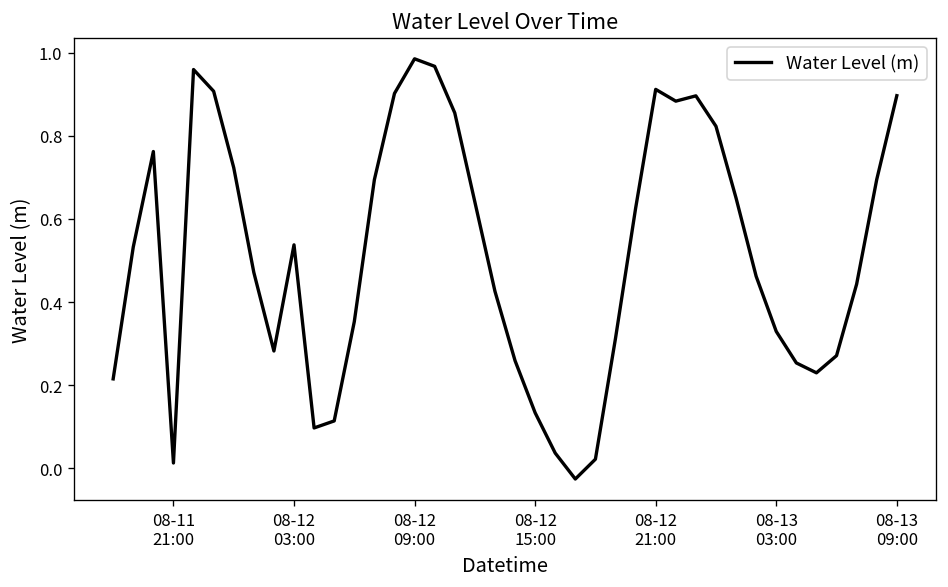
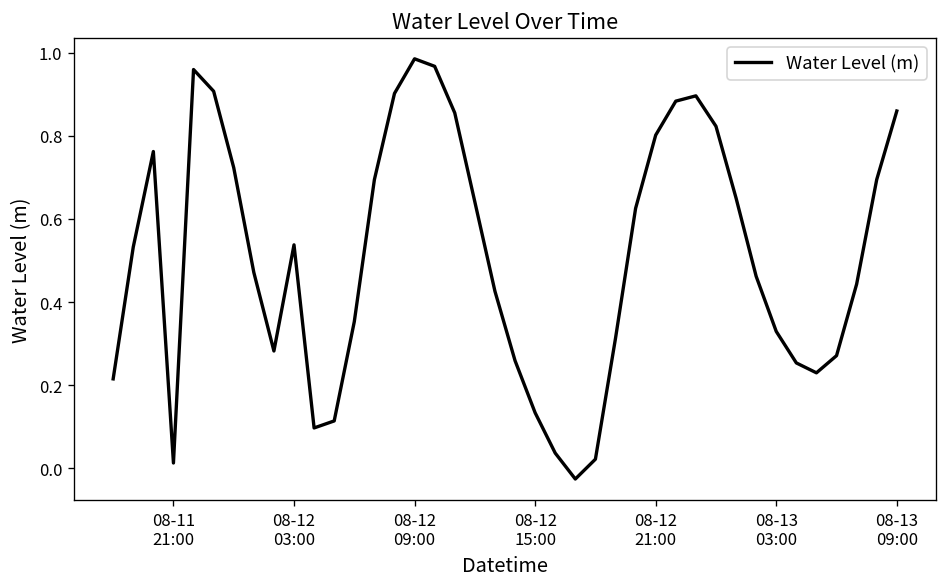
  {
    "08-11 21:00": 0.01,
    "08-12 03:00": 0.54,
    "08-12 09:00": 0.99,
    "08-12 15:00": 0.13,
-   "08-12 21:00": 0.91,
+   "08-12 21:00": 0.80,
    "08-13 03:00": 0.33,
-   "08-13 09:00": 0.90
+   "08-13 09:00": 0.86
  }
